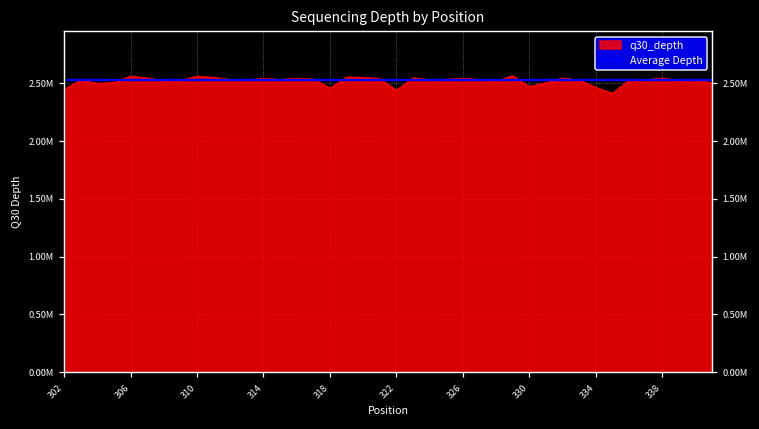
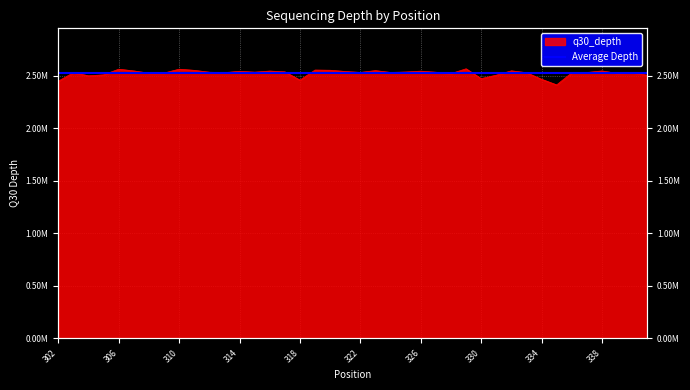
  {
    "302": 2450000,
    "306": 2560000,
    "310": 2560000,
    "314": 2540000,
    "318": 2460000,
-   "322": 2440000,
+   "322": 2530000,
    "326": 2540000,
    "330": 2470000,
    "334": 2470000,
    "338": 2540000
  }
